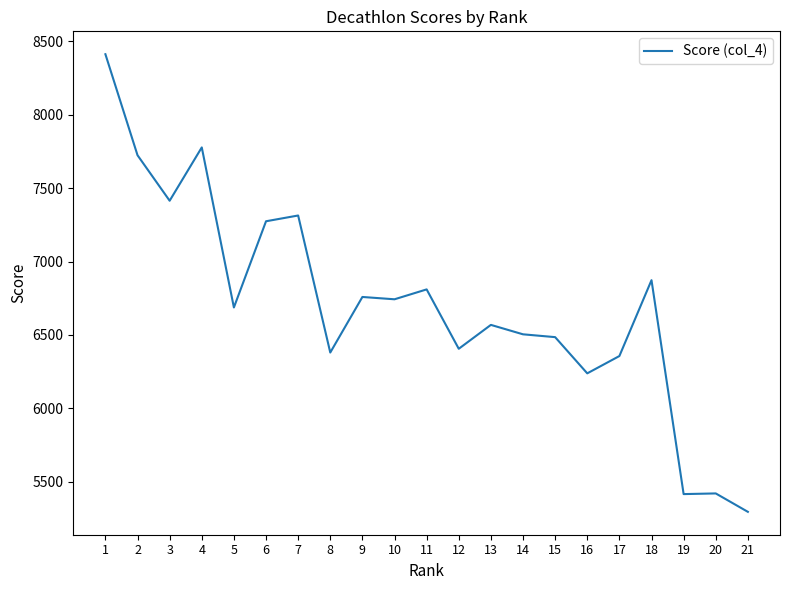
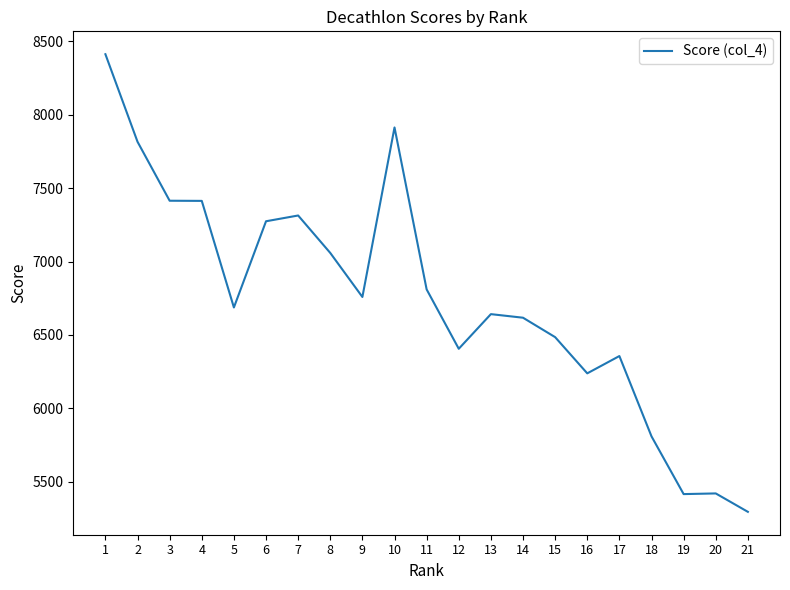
  {
    "1": 8410,
-   "2": 7720,
+   "2": 7820,
    "3": 7410,
-   "4": 7780,
+   "4": 7410,
    "5": 6690,
    "6": 7270,
    "7": 7310,
-   "8": 6380,
+   "8": 7060,
    "9": 6760,
-   "10": 6740,
+   "10": 7910,
    "11": 6810,
    "12": 6410,
-   "13": 6570,
-   "14": 6500,
+   "13": 6640,
+   "14": 6620,
    "15": 6490,
    "16": 6240,
    "17": 6360,
-   "18": 6870,
+   "18": 5810,
    "19": 5420,
    "20": 5420,
    "21": 5290
  }
